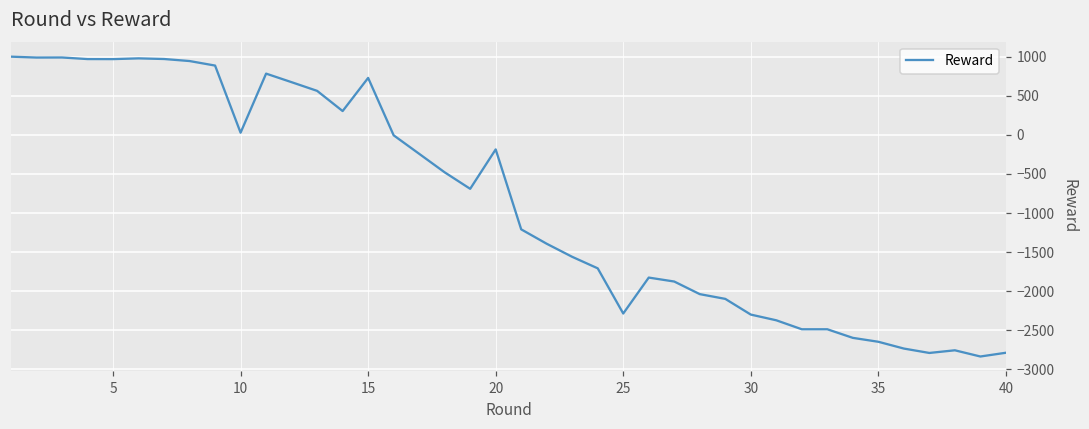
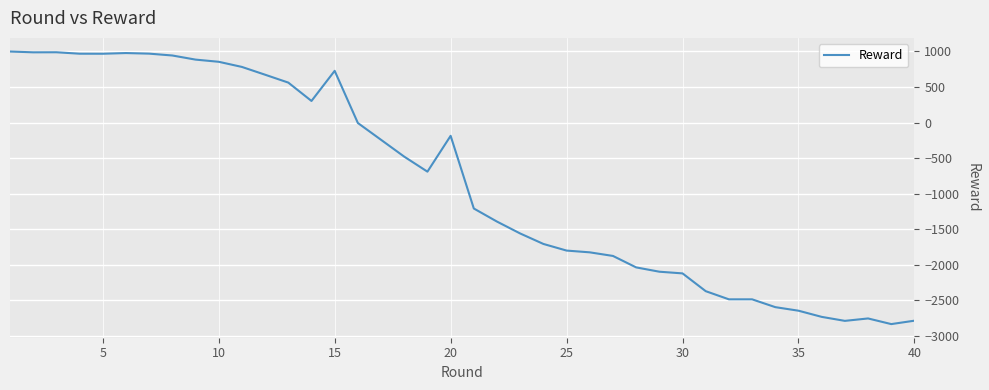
  {
    "5": 1000,
-   "10": 0,
+   "10": 900,
    "15": 700,
    "20": -200,
-   "25": -2300,
-   "30": -2300,
+   "25": -1800,
+   "30": -2100,
    "35": -2600,
    "40": -2800
  }
